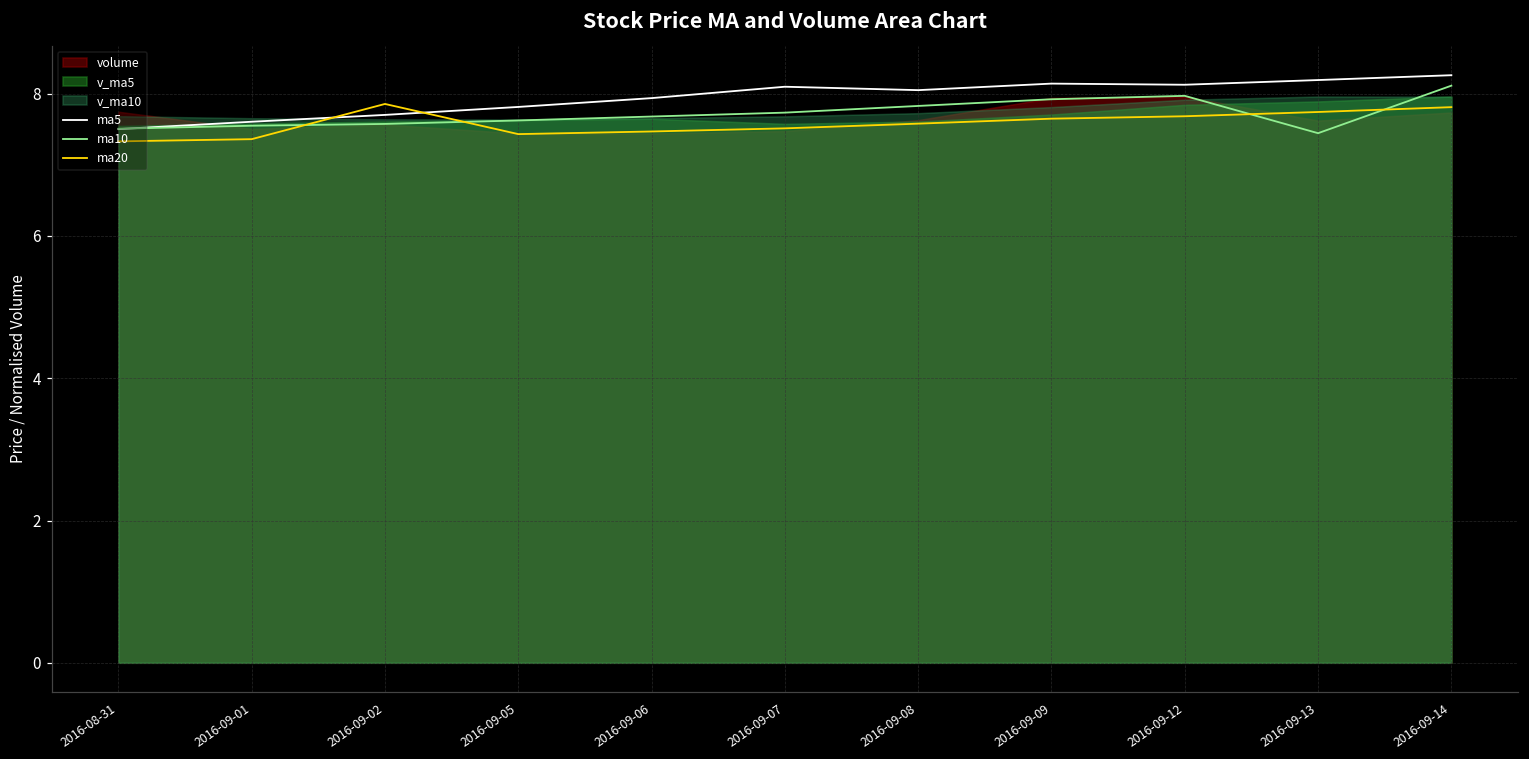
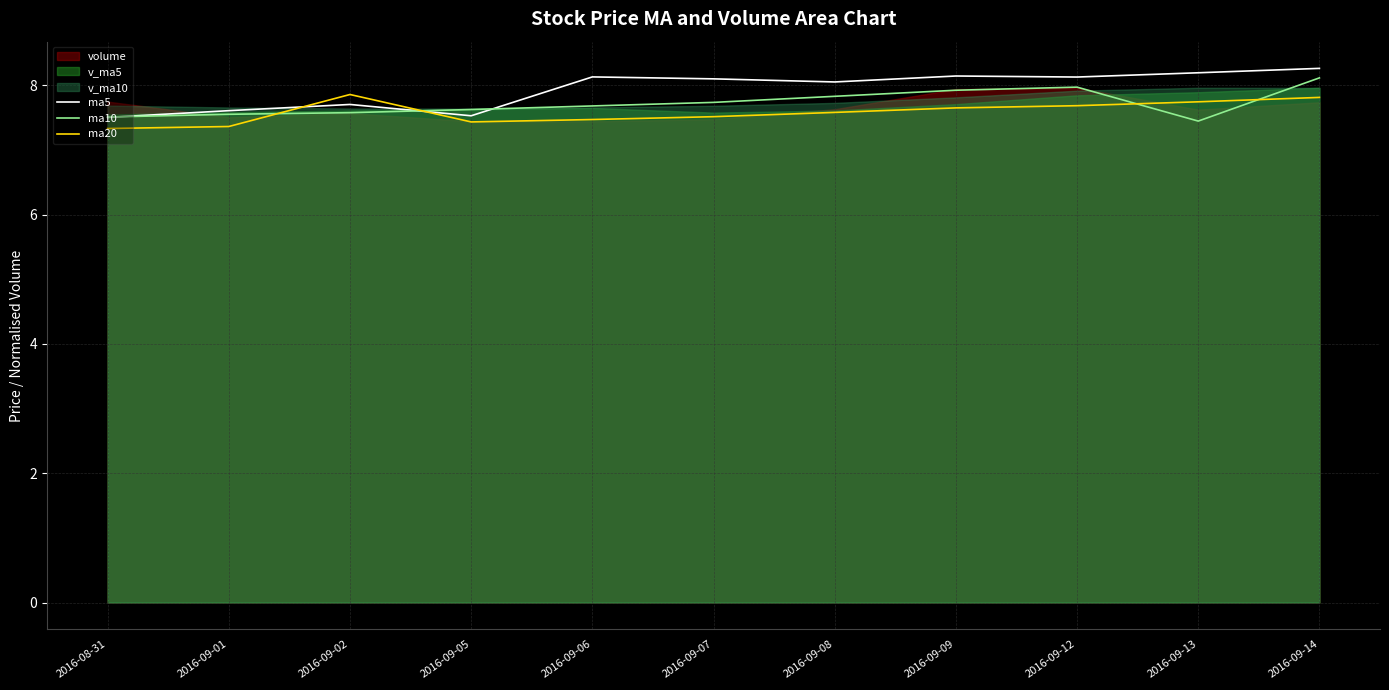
  {
    "volume": {
      "2016-09-01": 7.5,
      "2016-09-13": 7.6,
      "2016-09-14": 7.7
    },
    "ma5": {
      "2016-09-02": 7.7,
-     "2016-09-05": 7.8,
-     "2016-09-06": 7.9,
+     "2016-09-05": 7.5,
+     "2016-09-06": 8.1,
      "2016-09-07": 8.1,
      "2016-09-08": 8.1,
      "2016-09-09": 8.1,
      "2016-09-12": 8.1,
      "2016-09-13": 8.2,
      "2016-09-14": 8.3
    },
    "ma10": {
      "2016-09-07": 7.7,
      "2016-09-08": 7.8,
      "2016-09-13": 7.4,
      "2016-09-14": 8.1
    },
    "ma20": {
      "2016-09-01": 7.4,
      "2016-09-02": 7.9,
      "2016-09-09": 7.6,
      "2016-09-12": 7.7,
      "2016-09-13": 7.7,
      "2016-09-14": 7.8
    }
  }
